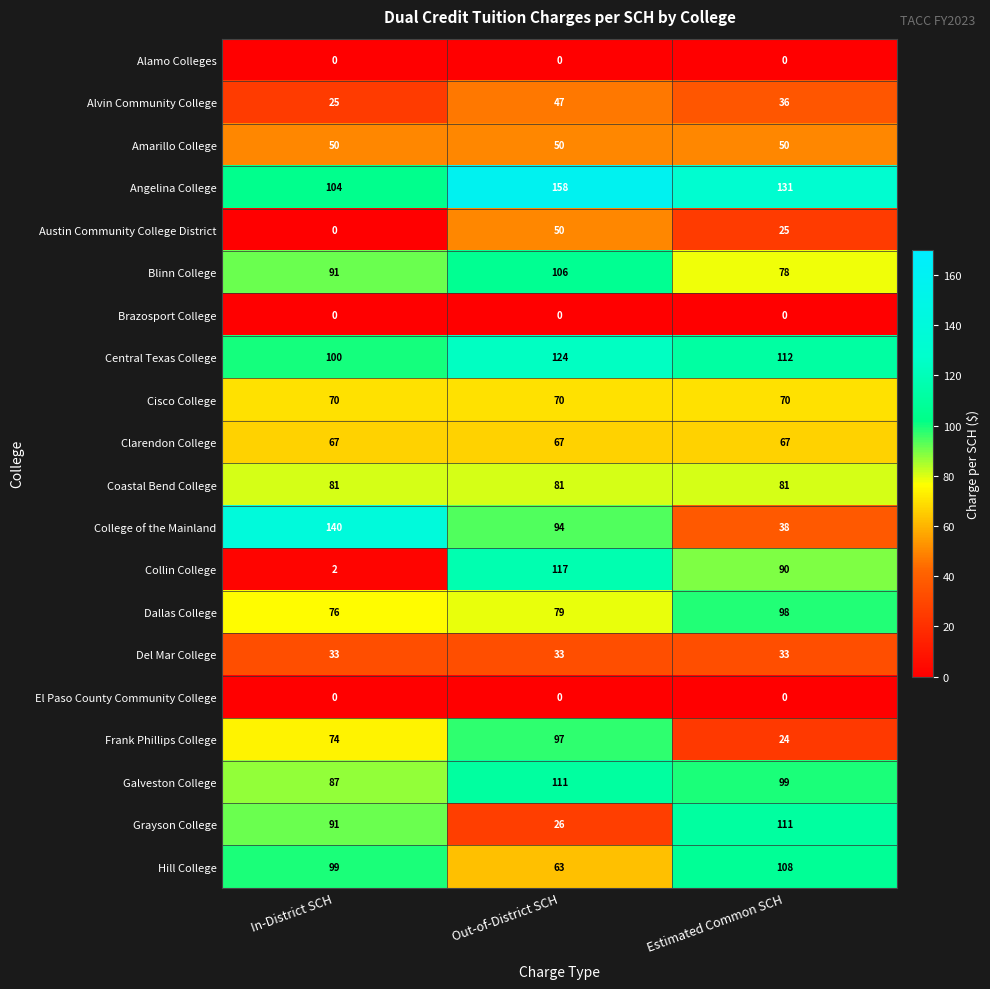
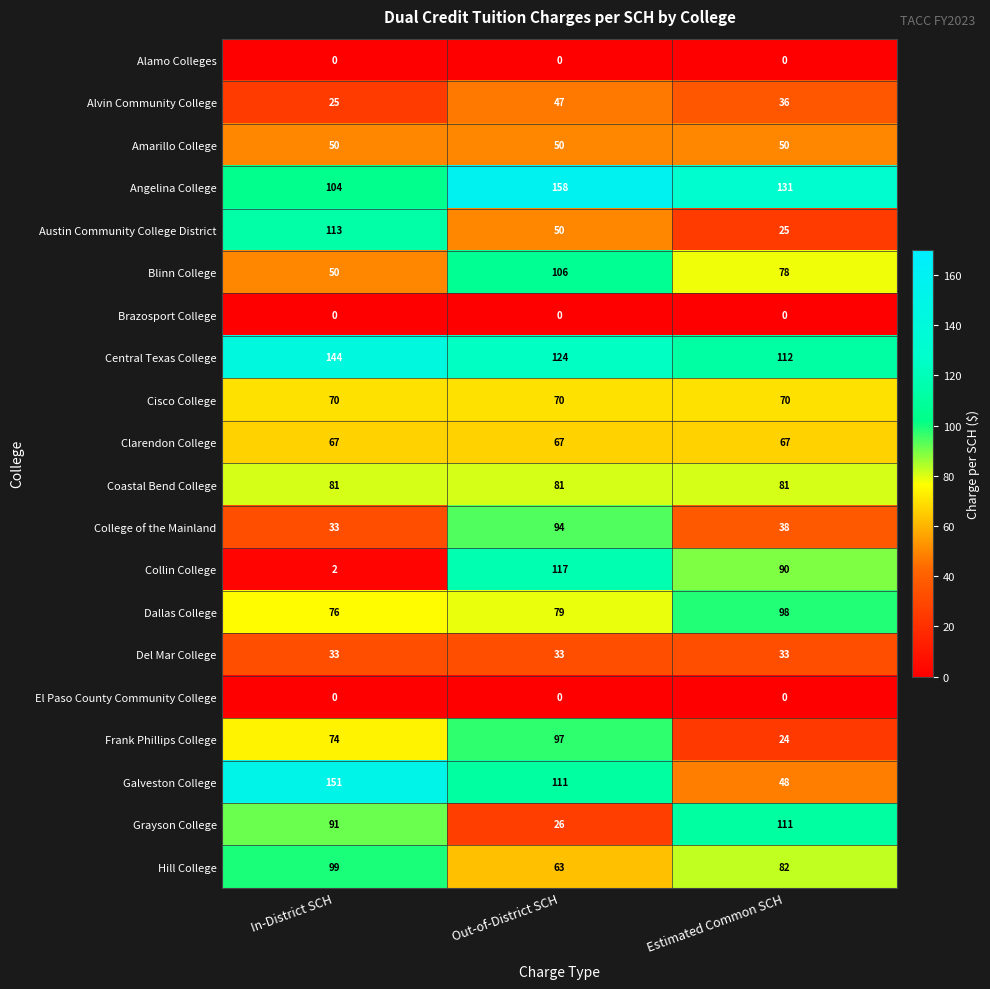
  {
    "Alamo Colleges": {
      "In-District SCH": 0,
      "Out-of-District SCH": 0,
      "Estimated Common SCH": 0
    },
    "Alvin Community College": {
      "In-District SCH": 25,
      "Out-of-District SCH": 47,
      "Estimated Common SCH": 36
    },
    "Amarillo College": {
      "In-District SCH": 50,
      "Out-of-District SCH": 50,
      "Estimated Common SCH": 50
    },
    "Angelina College": {
      "In-District SCH": 104,
      "Out-of-District SCH": 158,
      "Estimated Common SCH": 131
    },
    "Austin Community College District": {
-     "In-District SCH": 0,
+     "In-District SCH": 113,
      "Out-of-District SCH": 50,
      "Estimated Common SCH": 25
    },
    "Blinn College": {
-     "In-District SCH": 91,
+     "In-District SCH": 50,
      "Out-of-District SCH": 106,
      "Estimated Common SCH": 78
    },
    "Brazosport College": {
      "In-District SCH": 0,
      "Out-of-District SCH": 0,
      "Estimated Common SCH": 0
    },
    "Central Texas College": {
-     "In-District SCH": 100,
+     "In-District SCH": 144,
      "Out-of-District SCH": 124,
      "Estimated Common SCH": 112
    },
    "Cisco College": {
      "In-District SCH": 70,
      "Out-of-District SCH": 70,
      "Estimated Common SCH": 70
    },
    "Clarendon College": {
      "In-District SCH": 67,
      "Out-of-District SCH": 67,
      "Estimated Common SCH": 67
    },
    "Coastal Bend College": {
      "In-District SCH": 81,
      "Out-of-District SCH": 81,
      "Estimated Common SCH": 81
    },
    "College of the Mainland": {
-     "In-District SCH": 140,
+     "In-District SCH": 33,
      "Out-of-District SCH": 94,
      "Estimated Common SCH": 38
    },
    "Collin College": {
      "In-District SCH": 2,
      "Out-of-District SCH": 117,
      "Estimated Common SCH": 90
    },
    "Dallas College": {
      "In-District SCH": 76,
      "Out-of-District SCH": 79,
      "Estimated Common SCH": 98
    },
    "Del Mar College": {
      "In-District SCH": 33,
      "Out-of-District SCH": 33,
      "Estimated Common SCH": 33
    },
    "El Paso County Community College": {
      "In-District SCH": 0,
      "Out-of-District SCH": 0,
      "Estimated Common SCH": 0
    },
    "Frank Phillips College": {
      "In-District SCH": 74,
      "Out-of-District SCH": 97,
      "Estimated Common SCH": 24
    },
    "Galveston College": {
-     "In-District SCH": 87,
+     "In-District SCH": 151,
      "Out-of-District SCH": 111,
-     "Estimated Common SCH": 99
+     "Estimated Common SCH": 48
    },
    "Grayson College": {
      "In-District SCH": 91,
      "Out-of-District SCH": 26,
      "Estimated Common SCH": 111
    },
    "Hill College": {
      "In-District SCH": 99,
      "Out-of-District SCH": 63,
-     "Estimated Common SCH": 108
+     "Estimated Common SCH": 82
    }
  }
